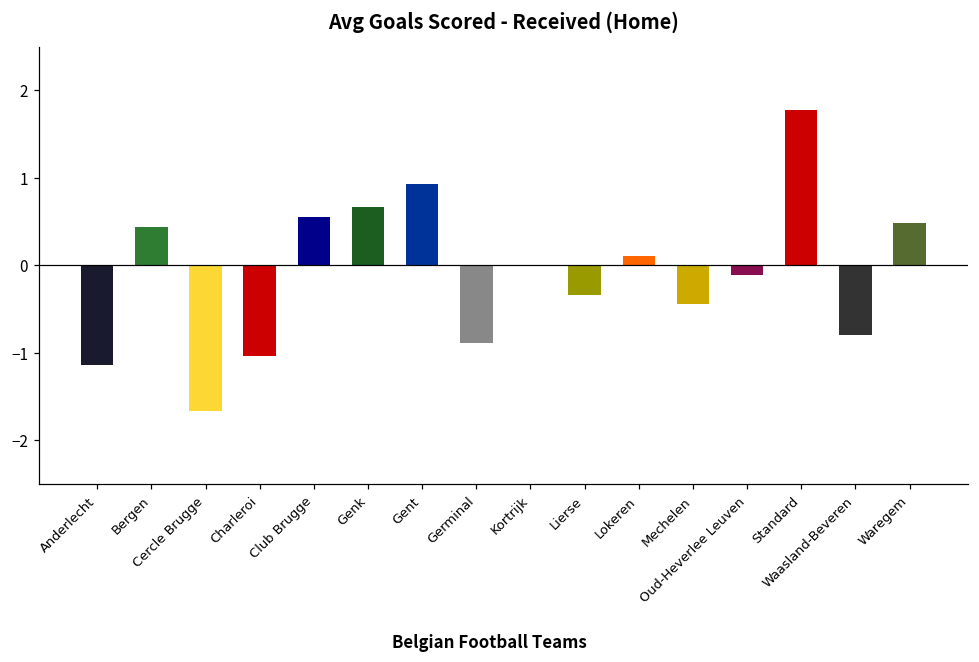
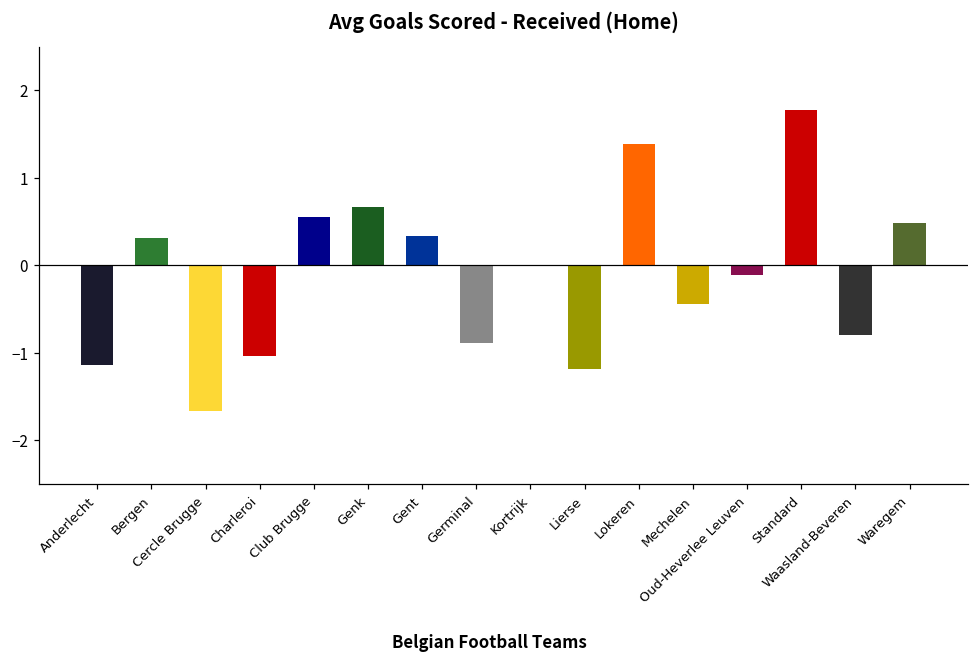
  {
    "Anderlecht": -1.1,
-   "Bergen": 0.4,
+   "Bergen": 0.3,
    "Cercle Brugge": -1.7,
    "Charleroi": -1.0,
    "Club Brugge": 0.6,
    "Genk": 0.7,
-   "Gent": 0.9,
+   "Gent": 0.3,
    "Germinal": -0.9,
    "Kortrijk": 0.0,
-   "Lierse": -0.3,
-   "Lokeren": 0.1,
+   "Lierse": -1.2,
+   "Lokeren": 1.4,
    "Mechelen": -0.4,
    "Oud-Heverlee Leuven": -0.1,
    "Standard": 1.8,
    "Waasland-Beveren": -0.8,
    "Waregem": 0.5
  }
